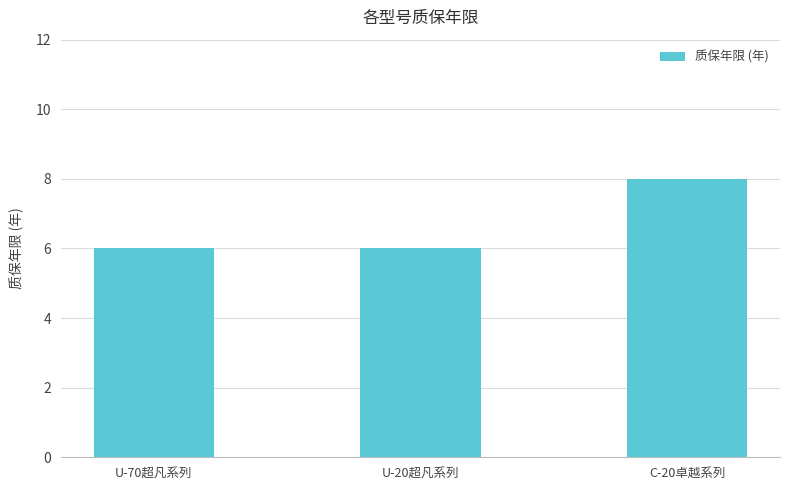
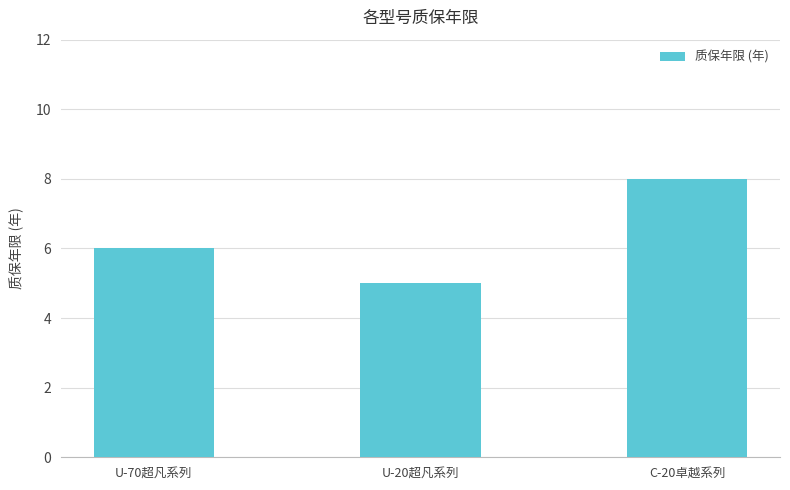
  {
    "U-70超凡系列": 6,
-   "U-20超凡系列": 6,
+   "U-20超凡系列": 5,
    "C-20卓越系列": 8
  }
